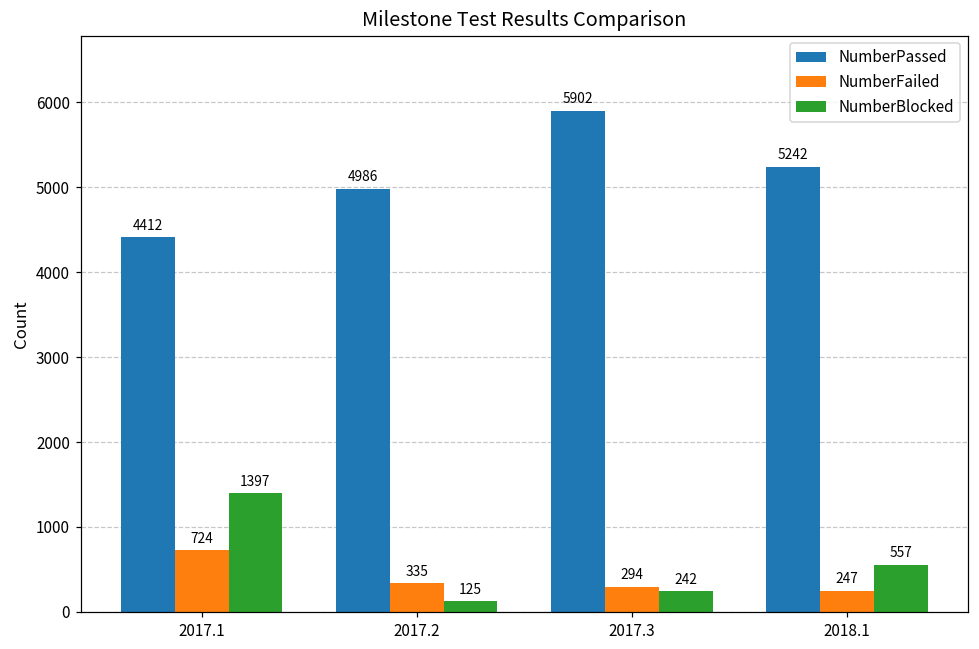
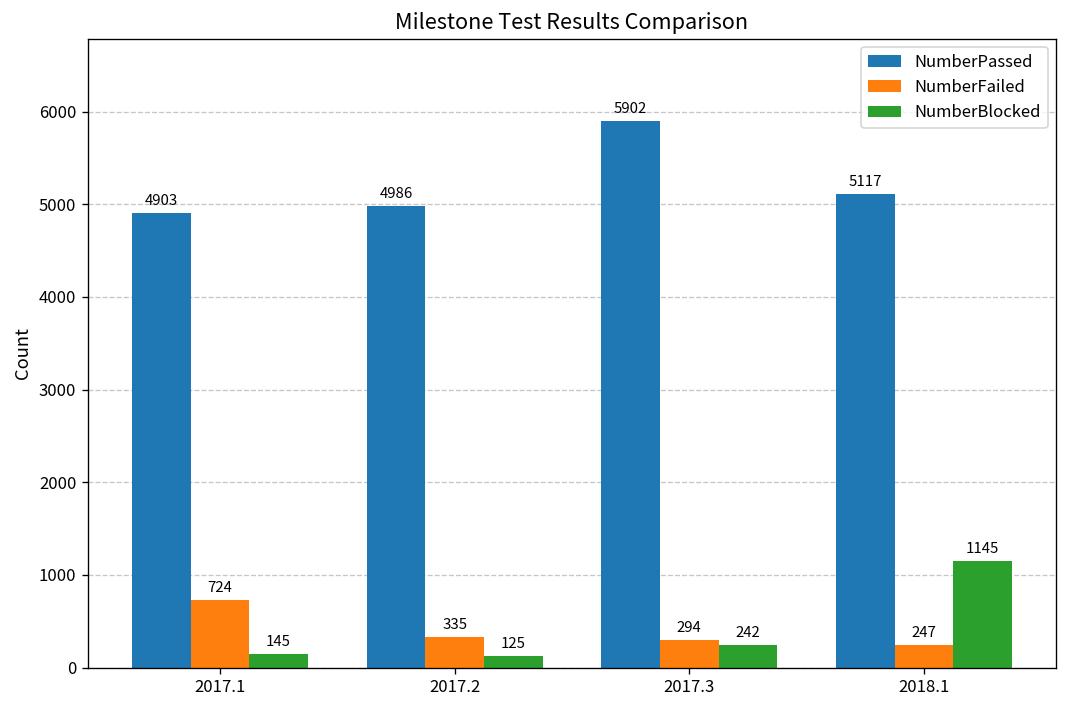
  {
    "NumberPassed": {
-     "2017.1": 4412,
+     "2017.1": 4903,
      "2017.2": 4986,
      "2017.3": 5902,
-     "2018.1": 5242
+     "2018.1": 5117
    },
    "NumberFailed": {
      "2017.1": 724,
      "2017.2": 335,
      "2017.3": 294,
      "2018.1": 247
    },
    "NumberBlocked": {
-     "2017.1": 1397,
+     "2017.1": 145,
      "2017.2": 125,
      "2017.3": 242,
-     "2018.1": 557
+     "2018.1": 1145
    }
  }
